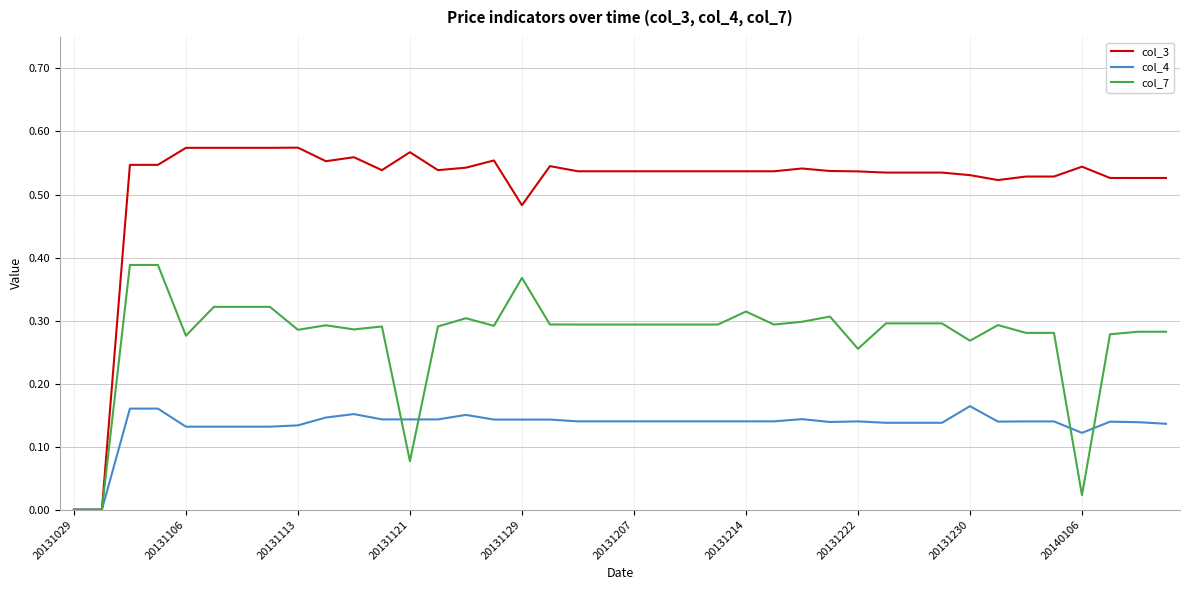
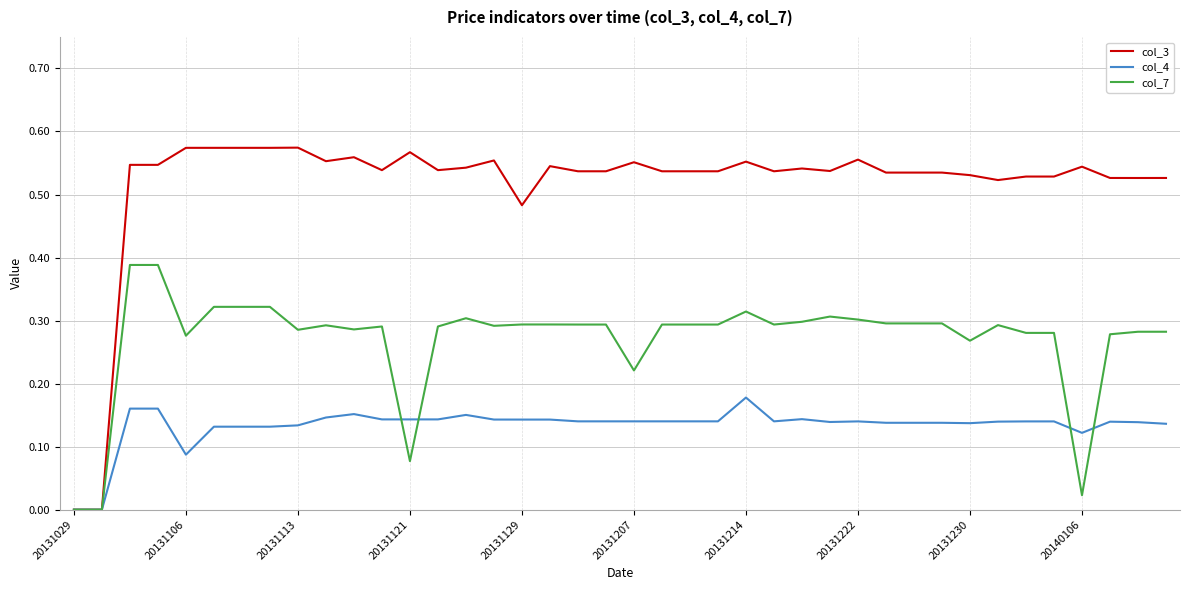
  {
    "col_3": {
      "20131106": 0.57,
      "20131113": 0.57,
      "20131121": 0.57,
      "20131129": 0.48,
-     "20131207": 0.54,
-     "20131214": 0.54,
-     "20131222": 0.54,
+     "20131207": 0.55,
+     "20131214": 0.55,
+     "20131222": 0.56,
      "20131230": 0.53,
      "20140106": 0.54
    },
    "col_4": {
-     "20131106": 0.13,
+     "20131106": 0.09,
      "20131113": 0.13,
      "20131121": 0.14,
      "20131129": 0.14,
      "20131207": 0.14,
-     "20131214": 0.14,
+     "20131214": 0.18,
      "20131222": 0.14,
-     "20131230": 0.16,
+     "20131230": 0.14,
      "20140106": 0.12
    },
    "col_7": {
      "20131106": 0.28,
      "20131113": 0.29,
      "20131121": 0.08,
-     "20131129": 0.37,
-     "20131207": 0.29,
+     "20131129": 0.29,
+     "20131207": 0.22,
      "20131214": 0.31,
-     "20131222": 0.26,
+     "20131222": 0.30,
      "20131230": 0.27,
      "20140106": 0.02
    }
  }
